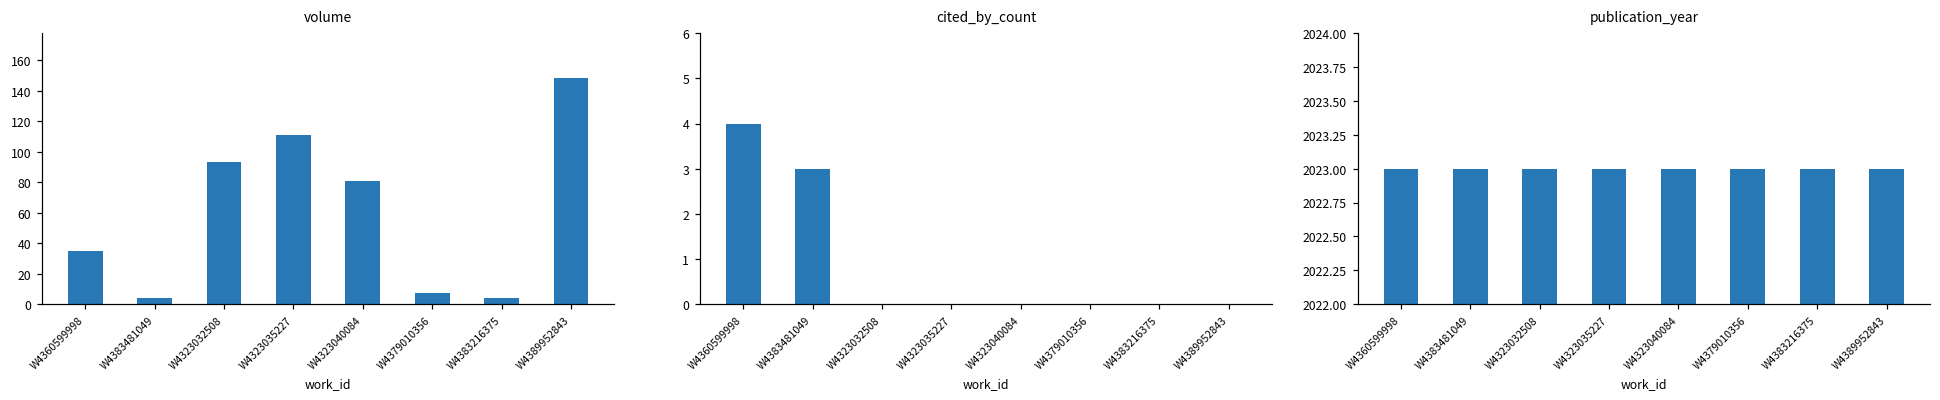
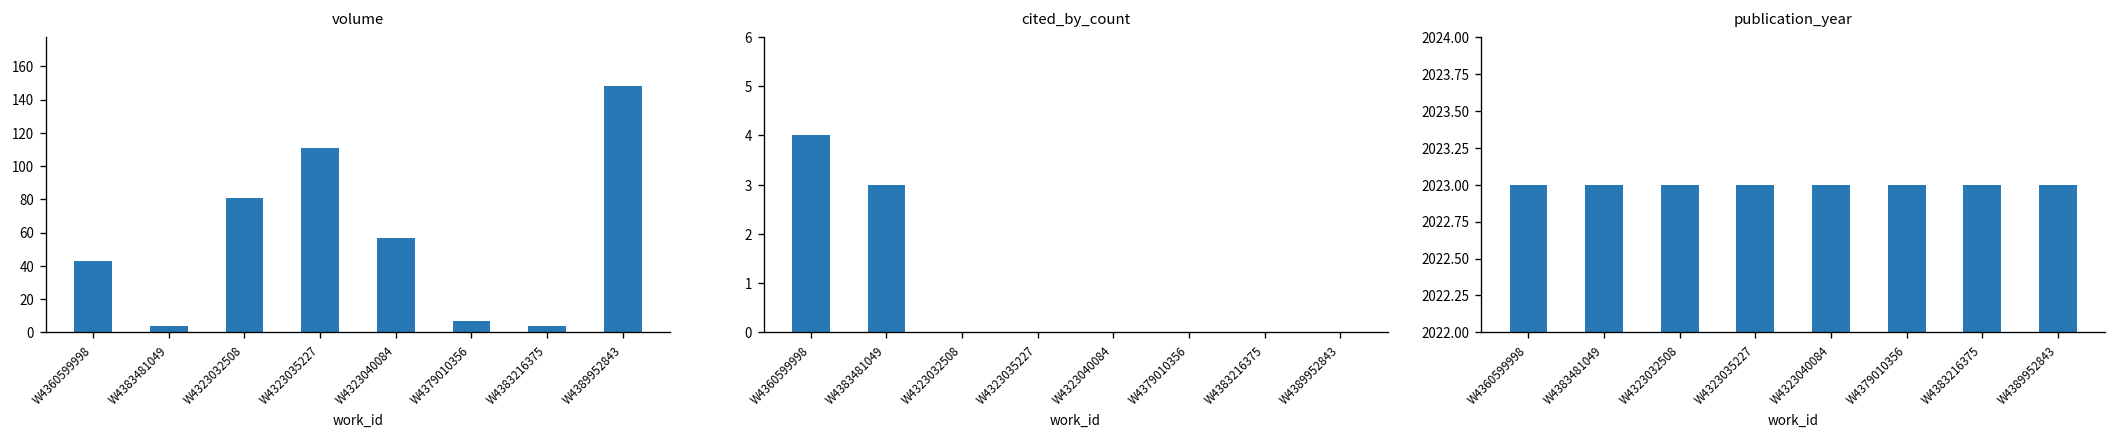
  {
    "volume": {
-     "W4360599998": 35,
+     "W4360599998": 43,
      "W4383481049": 4,
-     "W4323032508": 93,
+     "W4323032508": 81,
      "W4323035227": 111,
-     "W4323040084": 81,
+     "W4323040084": 57,
      "W4379010356": 7,
      "W4383216375": 4,
      "W4389952843": 148
    },
    "cited_by_count": {
      "W4360599998": 4.0,
      "W4383481049": 3.0,
      "W4323032508": 0.0,
      "W4323035227": 0.0,
      "W4323040084": 0.0,
      "W4379010356": 0.0,
      "W4383216375": 0.0,
      "W4389952843": 0.0
    },
    "publication_year": {
      "W4360599998": 2023.00,
      "W4383481049": 2023.00,
      "W4323032508": 2023.00,
      "W4323035227": 2023.00,
      "W4323040084": 2023.00,
      "W4379010356": 2023.00,
      "W4383216375": 2023.00,
      "W4389952843": 2023.00
    }
  }
